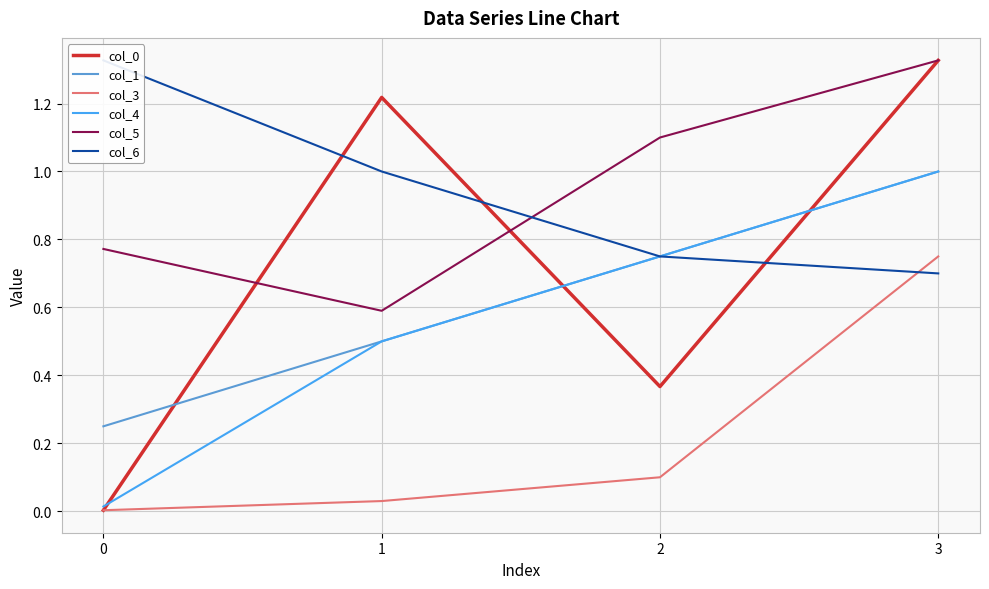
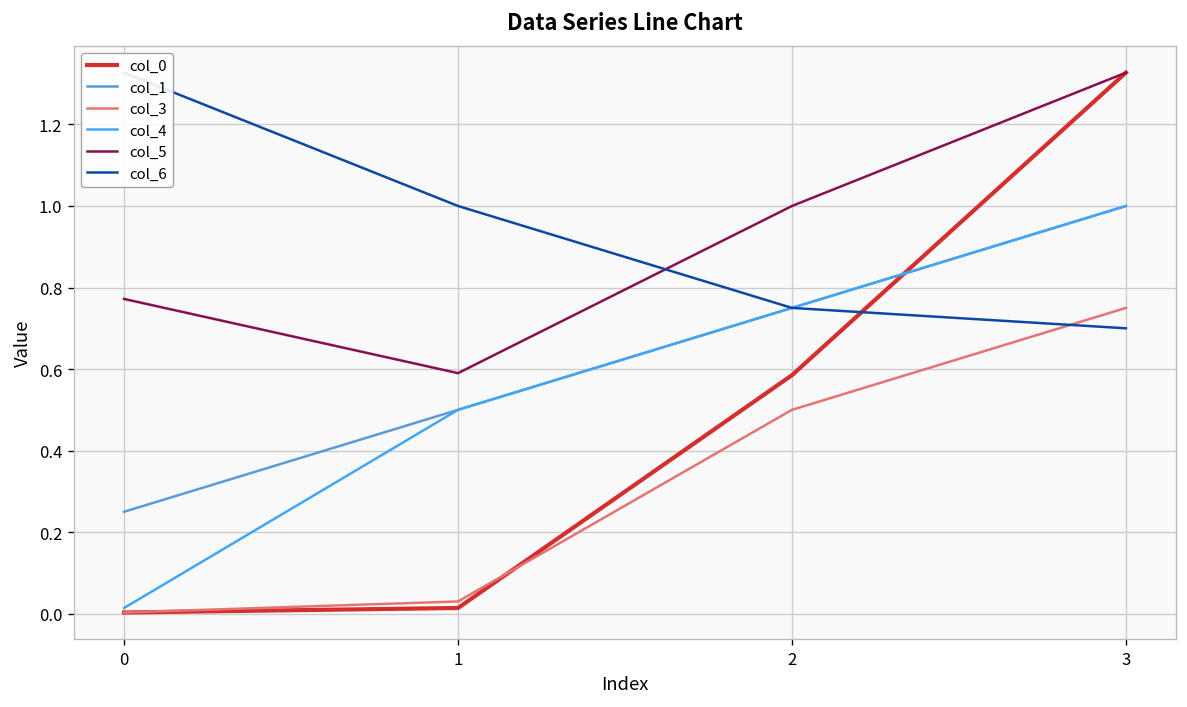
  {
    "col_0": {
-     "1": 1.22,
-     "2": 0.37
+     "1": 0.01,
+     "2": 0.59
    },
    "col_3": {
      "1": 0.03,
-     "2": 0.1,
+     "2": 0.5,
      "3": 0.75
    },
    "col_5": {
      "0": 0.77,
      "1": 0.59,
-     "2": 1.1
+     "2": 1.0
    },
    "col_6": {
      "1": 1.00,
      "3": 0.70
    }
  }
